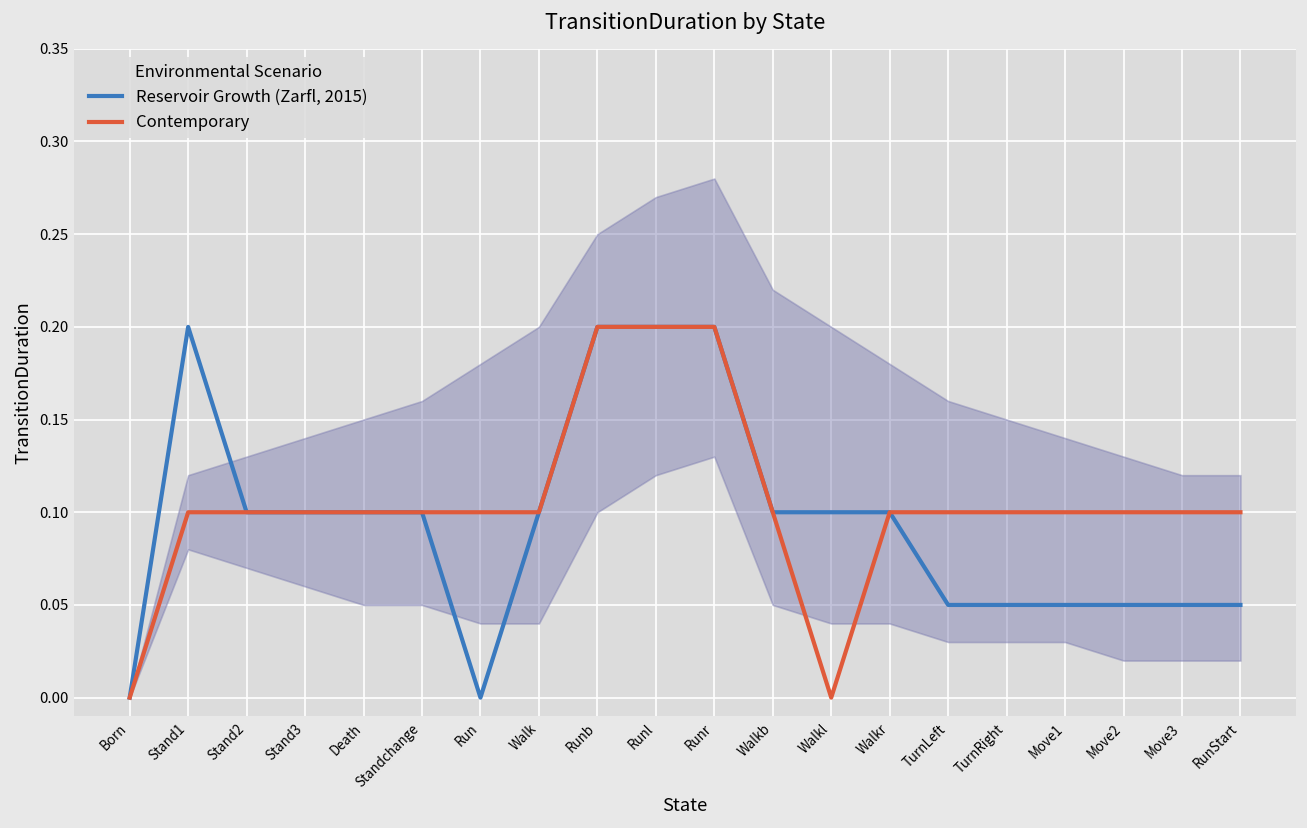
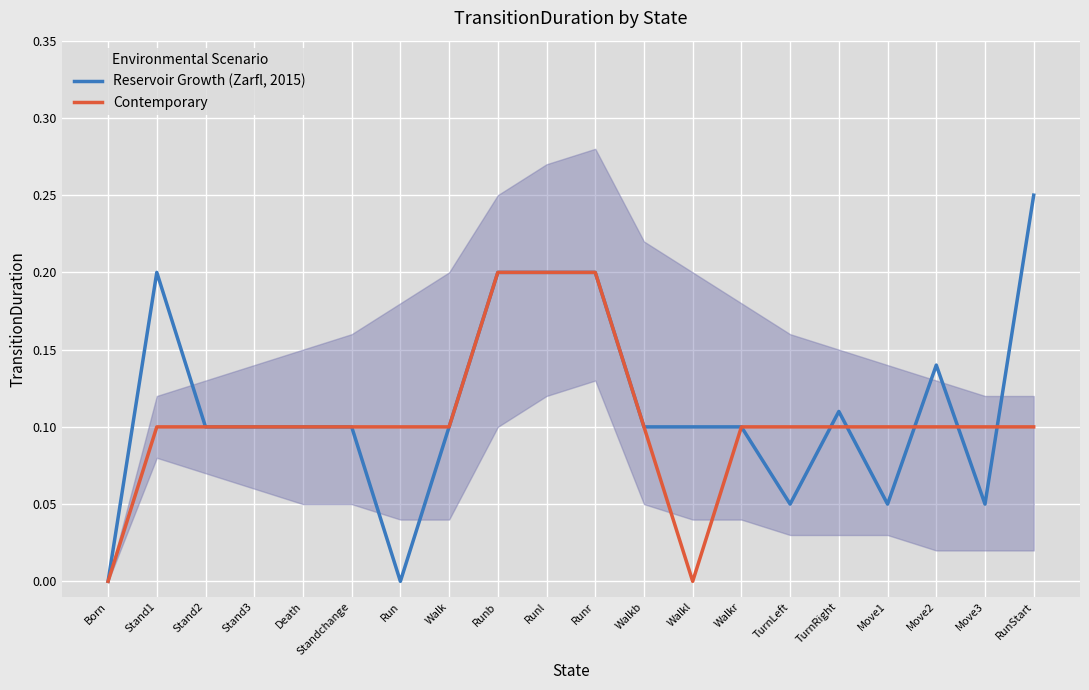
  {
    "Reservoir Growth (Zarfl, 2015)": {
      "Stand1": 0.20,
      "Run": 0.00,
      "Walkl": 0.10,
      "TurnLeft": 0.05,
-     "TurnRight": 0.05,
+     "TurnRight": 0.11,
      "Move1": 0.05,
-     "Move2": 0.05,
+     "Move2": 0.14,
      "Move3": 0.05,
-     "RunStart": 0.05
+     "RunStart": 0.25
    },
    "Contemporary": {
      "Stand1": 0.10,
      "Run": 0.10,
      "Walkl": 0.00,
      "TurnLeft": 0.10,
      "TurnRight": 0.10,
      "Move1": 0.10,
      "Move2": 0.10,
      "Move3": 0.10,
      "RunStart": 0.10
    }
  }
